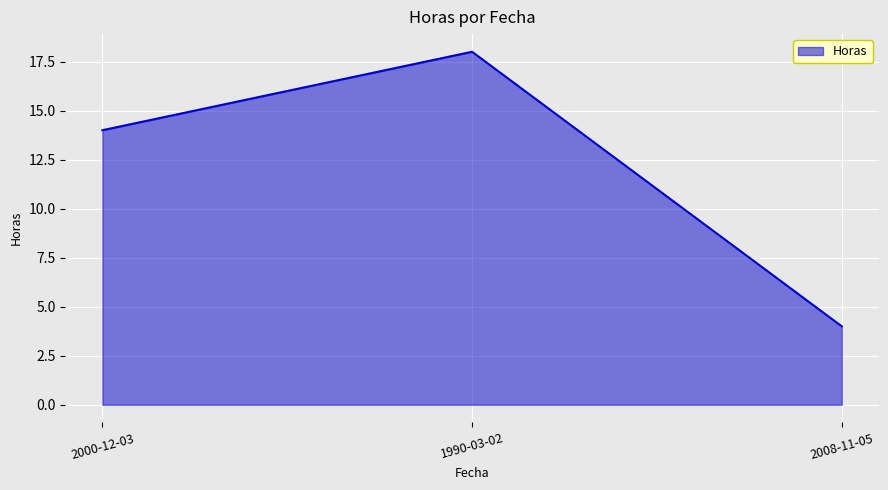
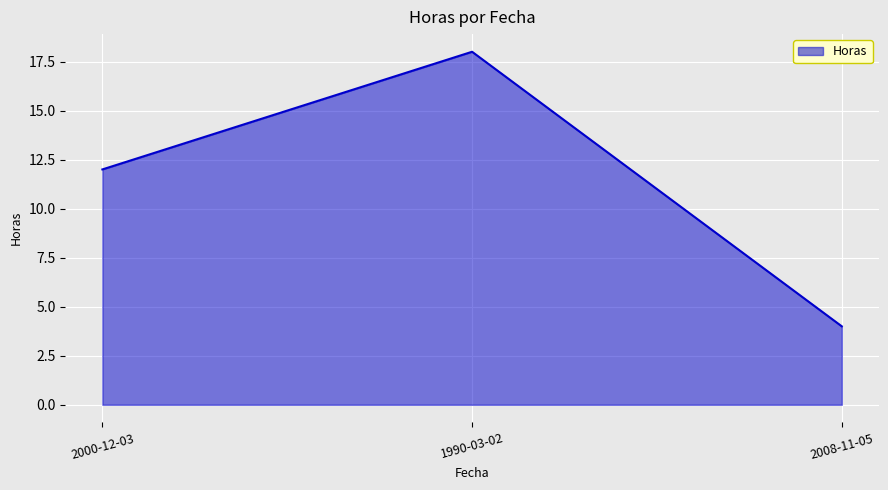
  {
-   "2000-12-03": 14,
+   "2000-12-03": 12,
    "1990-03-02": 18,
    "2008-11-05": 4
  }
